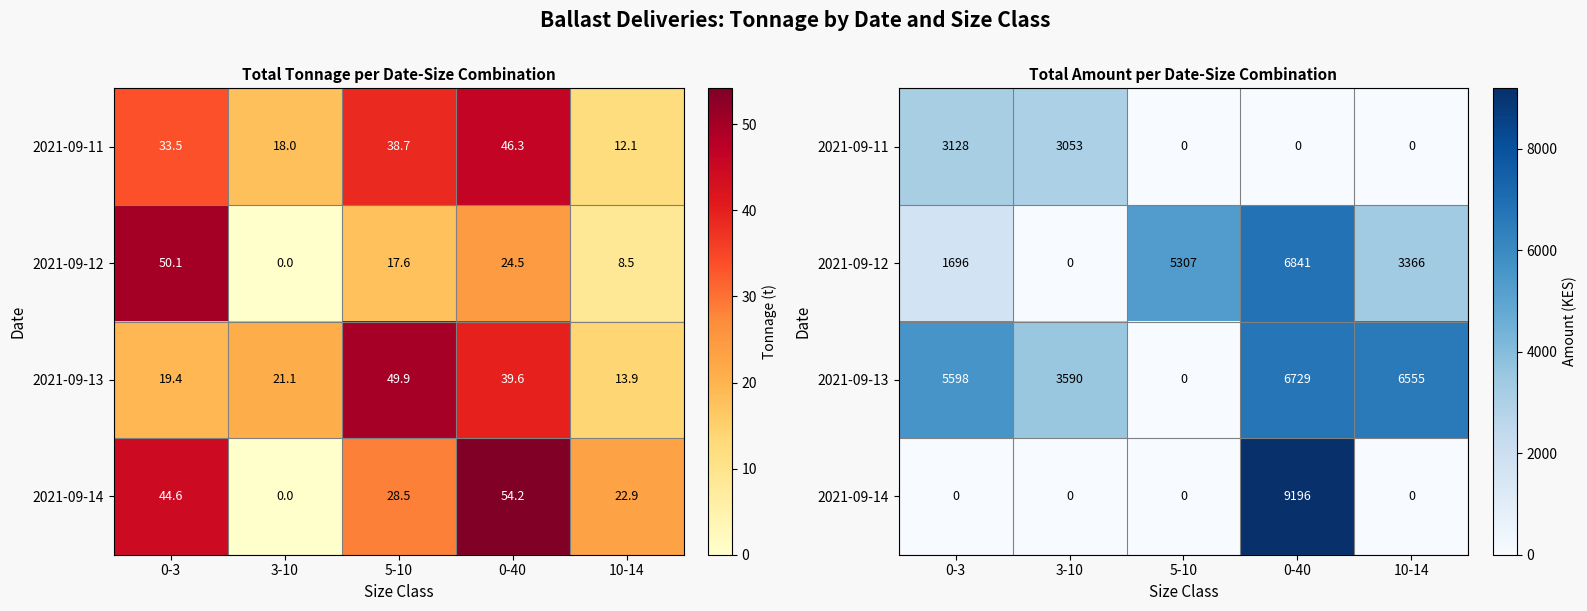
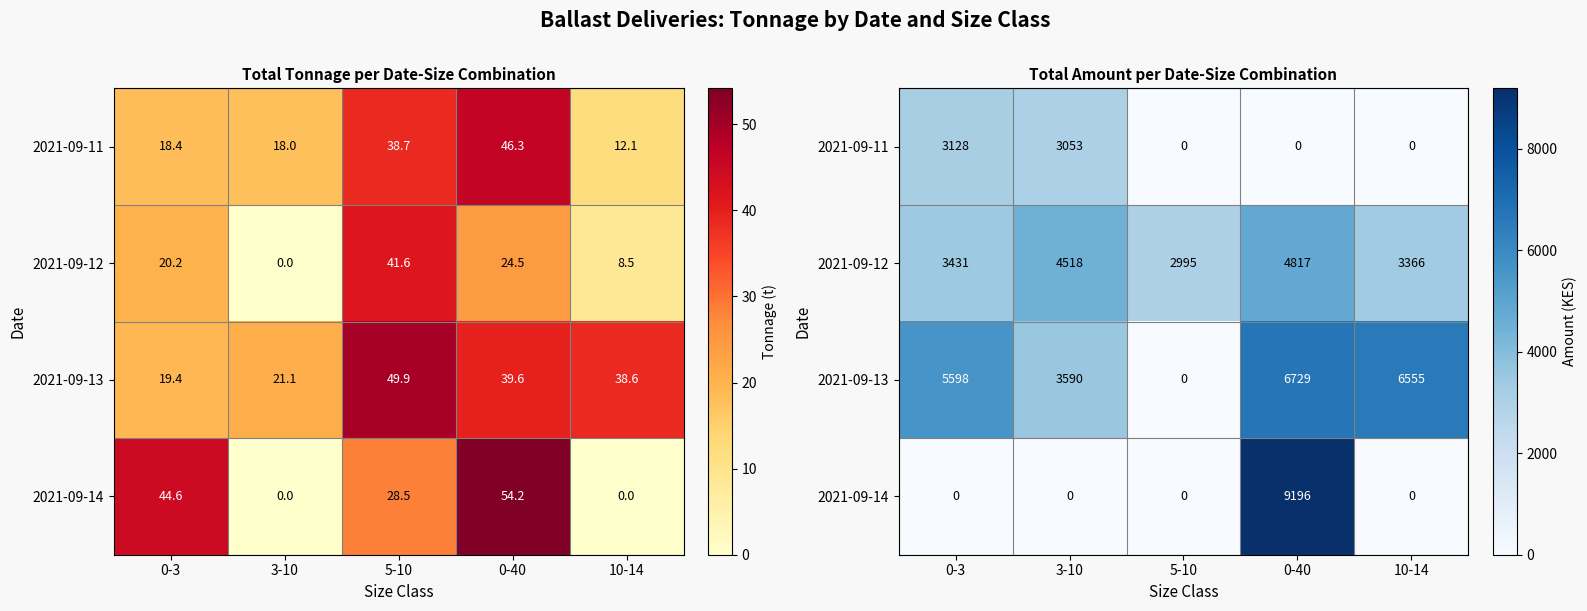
  {
    "Total Tonnage per Date-Size Combination": {
      "2021-09-11": {
-       "0-3": 33.5,
+       "0-3": 18.4,
        "3-10": 18.0,
        "5-10": 38.7,
        "0-40": 46.3,
        "10-14": 12.1
      },
      "2021-09-12": {
-       "0-3": 50.1,
+       "0-3": 20.2,
        "3-10": 0.0,
-       "5-10": 17.6,
+       "5-10": 41.6,
        "0-40": 24.5,
        "10-14": 8.5
      },
      "2021-09-13": {
        "0-3": 19.4,
        "3-10": 21.1,
        "5-10": 49.9,
        "0-40": 39.6,
-       "10-14": 13.9
+       "10-14": 38.6
      },
      "2021-09-14": {
        "0-3": 44.6,
        "3-10": 0.0,
        "5-10": 28.5,
        "0-40": 54.2,
-       "10-14": 22.9
+       "10-14": 0.0
      }
    },
    "Total Amount per Date-Size Combination": {
      "2021-09-11": {
        "0-3": 3128,
        "3-10": 3053,
        "5-10": 0,
        "0-40": 0,
        "10-14": 0
      },
      "2021-09-12": {
-       "0-3": 1696,
-       "3-10": 0,
-       "5-10": 5307,
-       "0-40": 6841,
+       "0-3": 3431,
+       "3-10": 4518,
+       "5-10": 2995,
+       "0-40": 4817,
        "10-14": 3366
      },
      "2021-09-13": {
        "0-3": 5598,
        "3-10": 3590,
        "5-10": 0,
        "0-40": 6729,
        "10-14": 6555
      },
      "2021-09-14": {
        "0-3": 0,
        "3-10": 0,
        "5-10": 0,
        "0-40": 9196,
        "10-14": 0
      }
    }
  }
